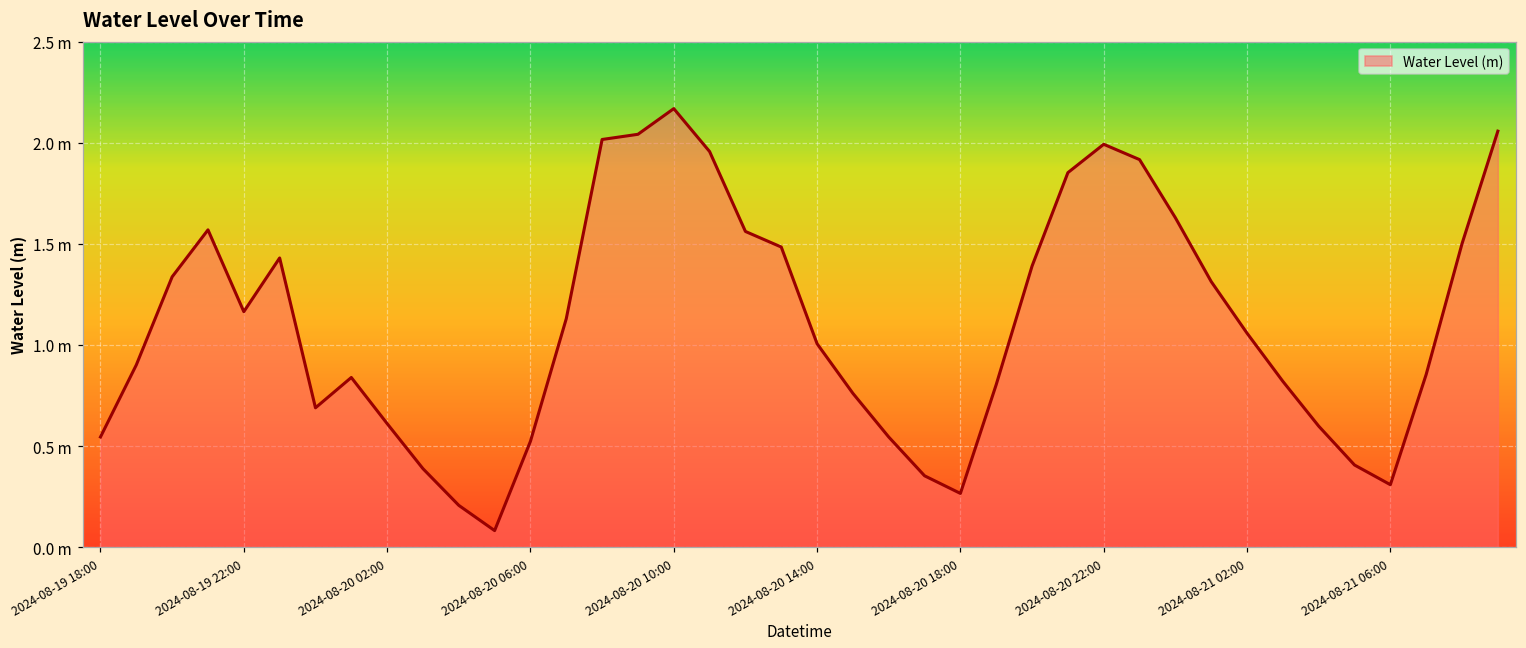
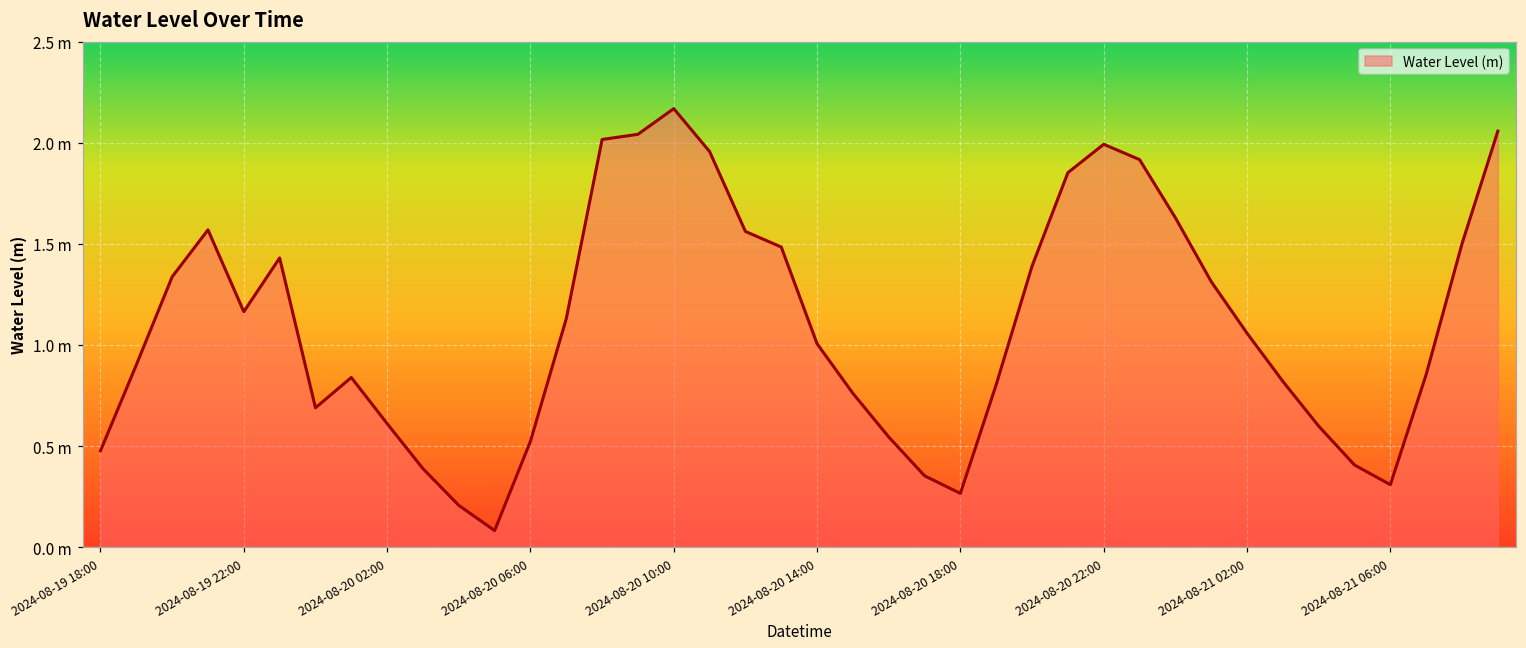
  {
-   "2024-08-19 18:00": "0.54 m"
+   "2024-08-19 18:00": "0.48 m"
  }
